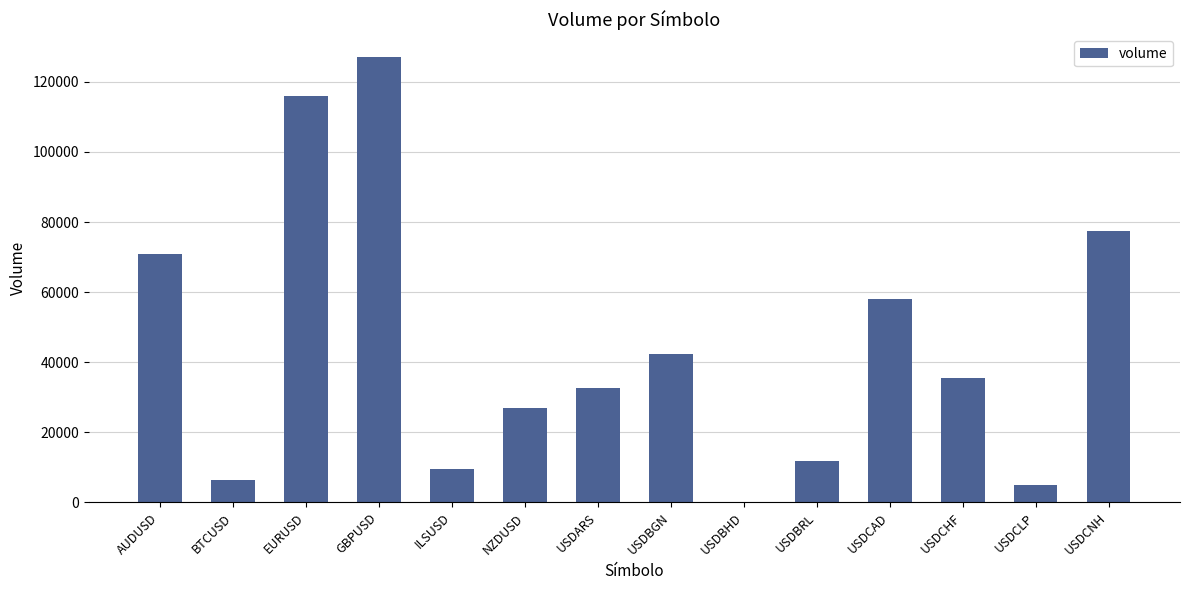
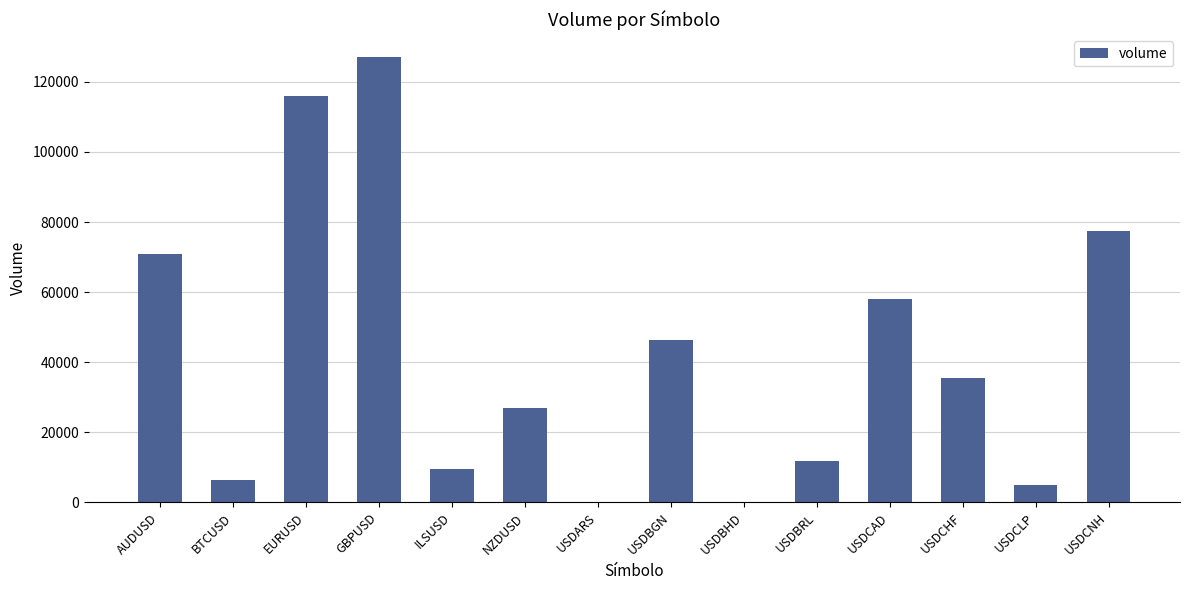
  {
    "AUDUSD": 71000,
    "BTCUSD": 6000,
    "EURUSD": 116000,
    "GBPUSD": 127000,
    "ILSUSD": 9000,
    "NZDUSD": 27000,
-   "USDARS": 33000,
-   "USDBGN": 42000,
+   "USDARS": 0,
+   "USDBGN": 46000,
    "USDBRL": 12000,
    "USDCAD": 58000,
    "USDCHF": 36000,
    "USDCLP": 5000,
    "USDCNH": 77000
  }
